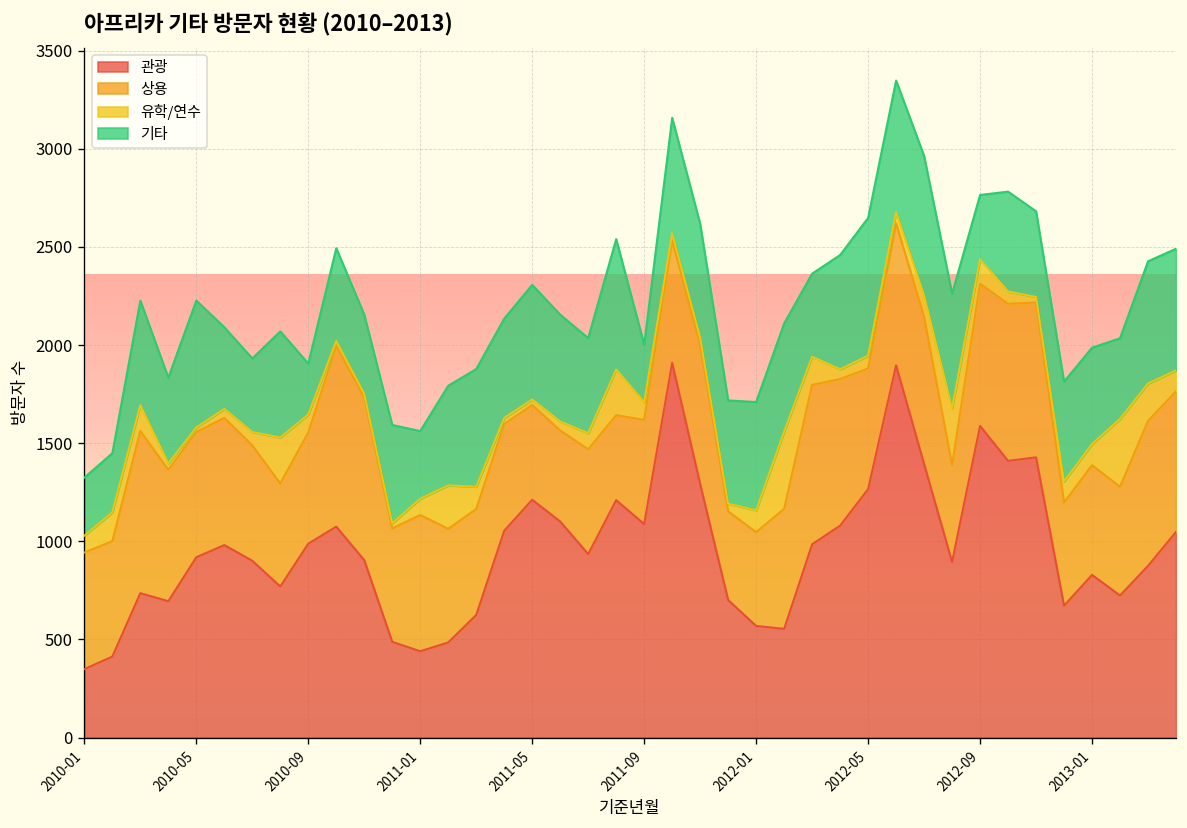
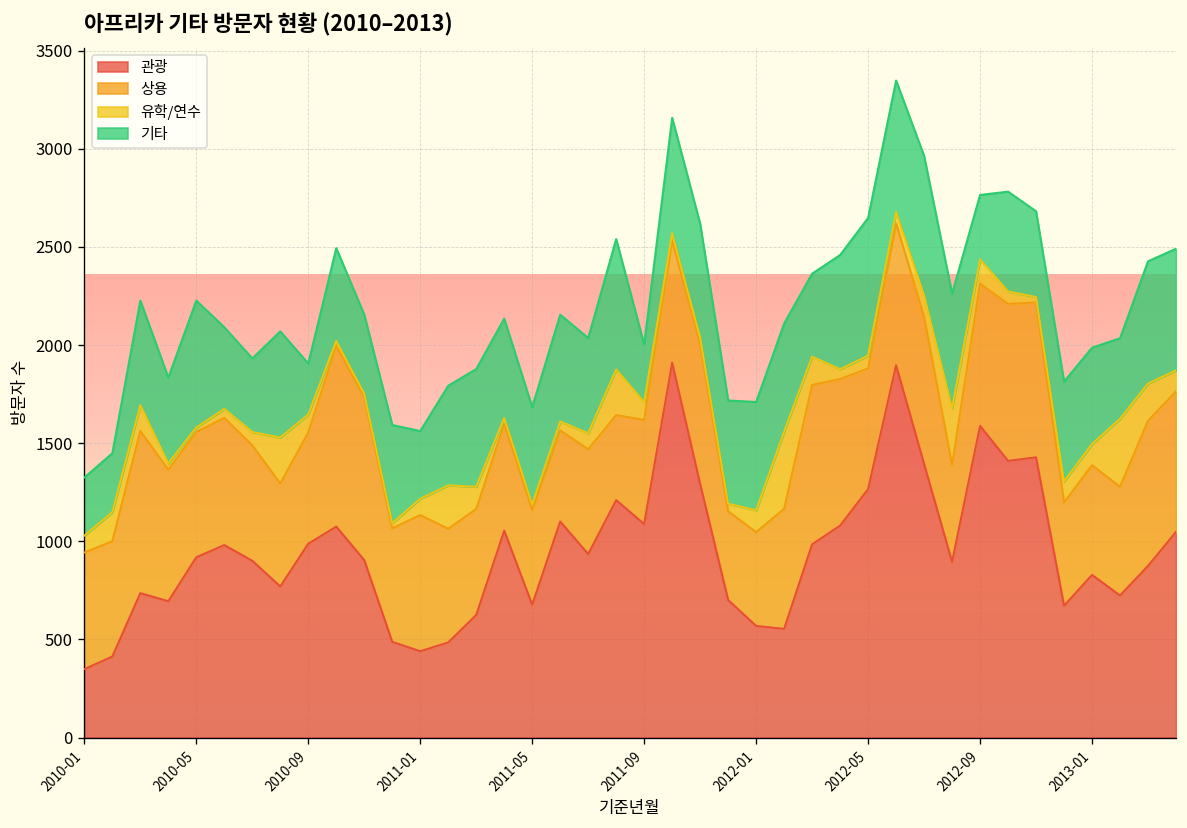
  {
    "관광": {
      "2010-01": 350,
      "2010-05": 920,
      "2010-09": 990,
      "2011-01": 440,
-     "2011-05": 1210,
+     "2011-05": 680,
      "2011-09": 1090,
      "2012-01": 570,
      "2012-05": 1270,
      "2012-09": 1590,
      "2013-01": 830
    },
    "기타": {
      "2010-01": 300,
      "2010-05": 650,
      "2010-09": 260,
      "2011-01": 350,
-     "2011-05": 580,
+     "2011-05": 500,
      "2011-09": 290,
      "2012-01": 550,
      "2012-05": 700,
      "2012-09": 330,
      "2013-01": 490
    }
  }
